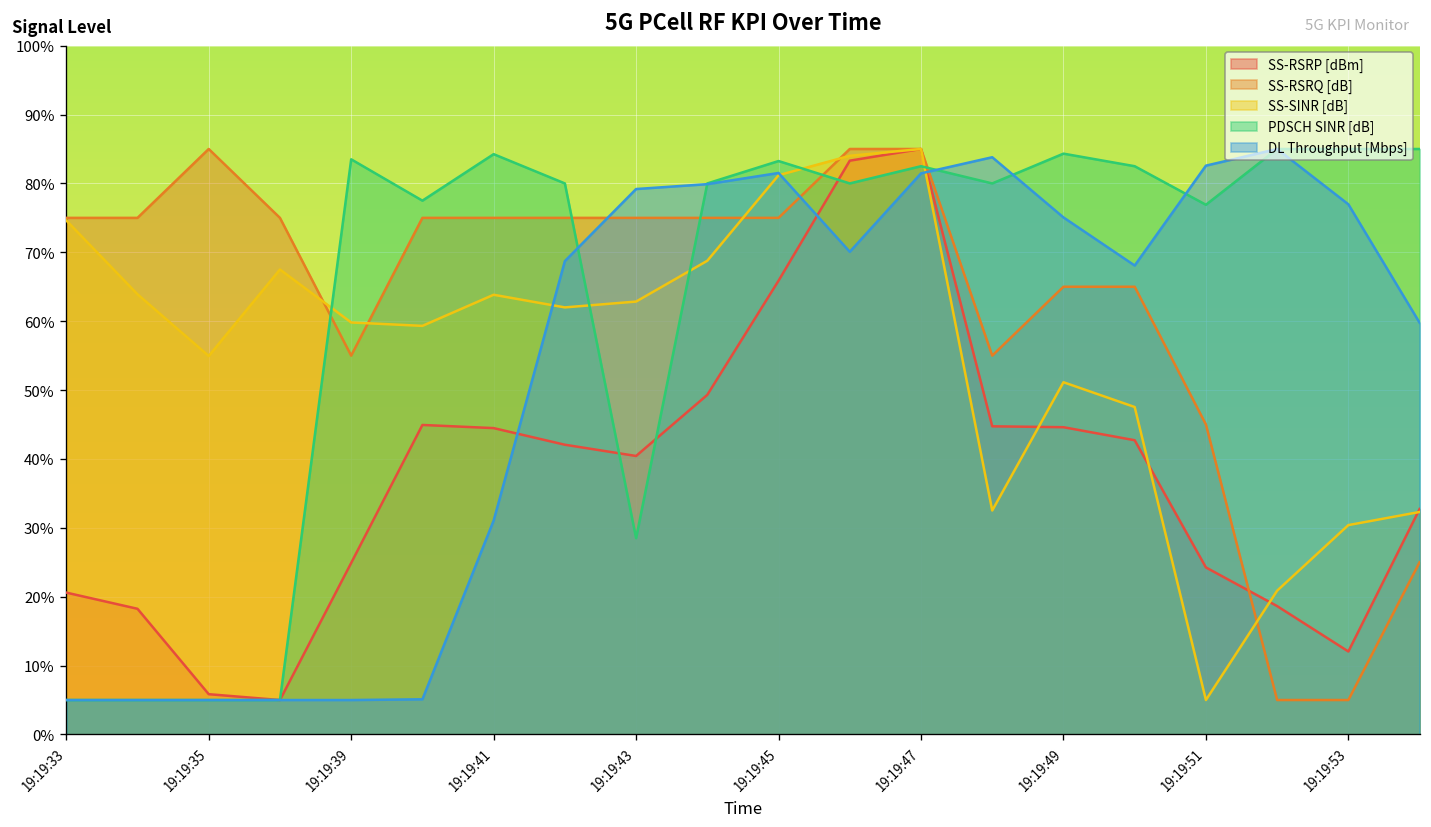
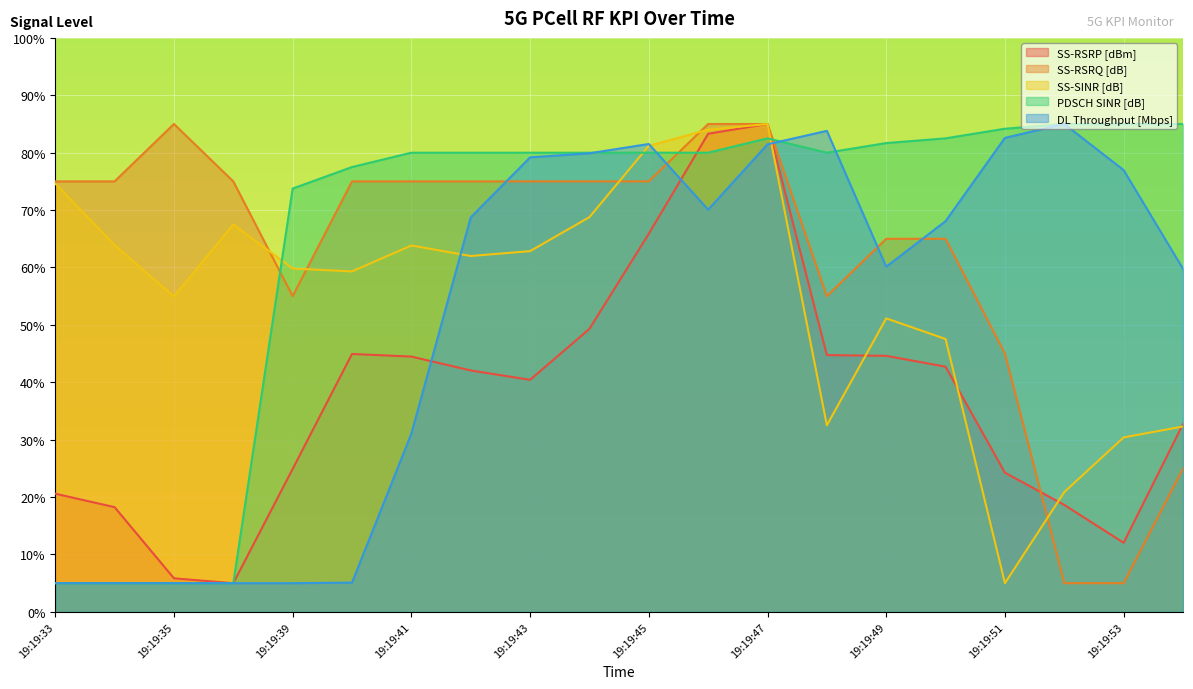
  {
    "PDSCH SINR [dB]": {
-     "19:19:39": "84%",
-     "19:19:41": "84%",
-     "19:19:43": "29%",
-     "19:19:45": "83%",
+     "19:19:39": "74%",
+     "19:19:41": "80%",
+     "19:19:43": "80%",
+     "19:19:45": "80%",
      "19:19:47": "83%",
-     "19:19:49": "84%",
-     "19:19:51": "77%"
+     "19:19:49": "82%",
+     "19:19:51": "84%"
    },
    "DL Throughput [Mbps]": {
      "19:19:39": "5%",
      "19:19:41": "31%",
      "19:19:43": "79%",
      "19:19:47": "81%",
-     "19:19:49": "75%",
+     "19:19:49": "60%",
      "19:19:51": "83%",
      "19:19:53": "77%"
    }
  }
